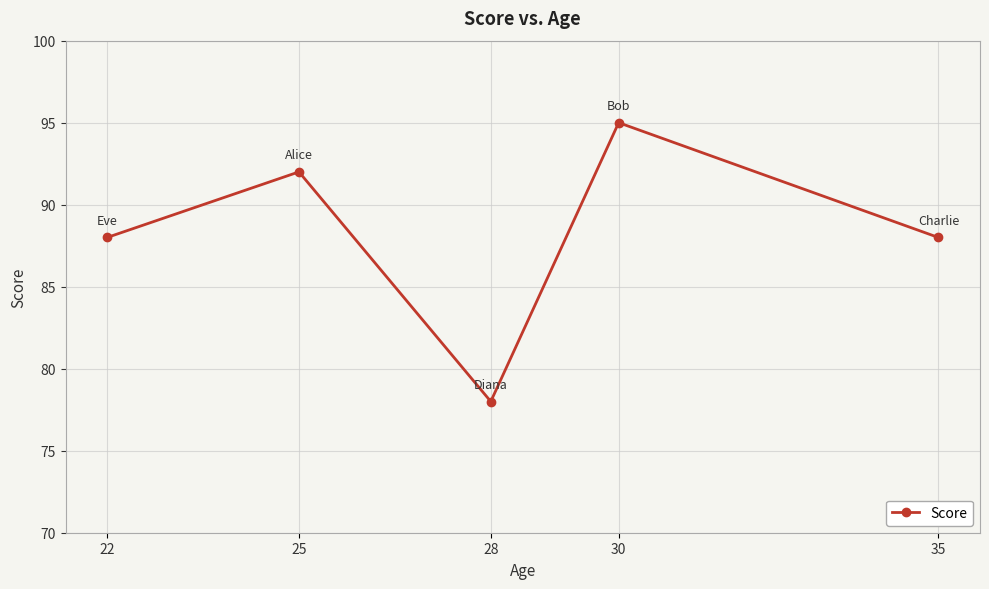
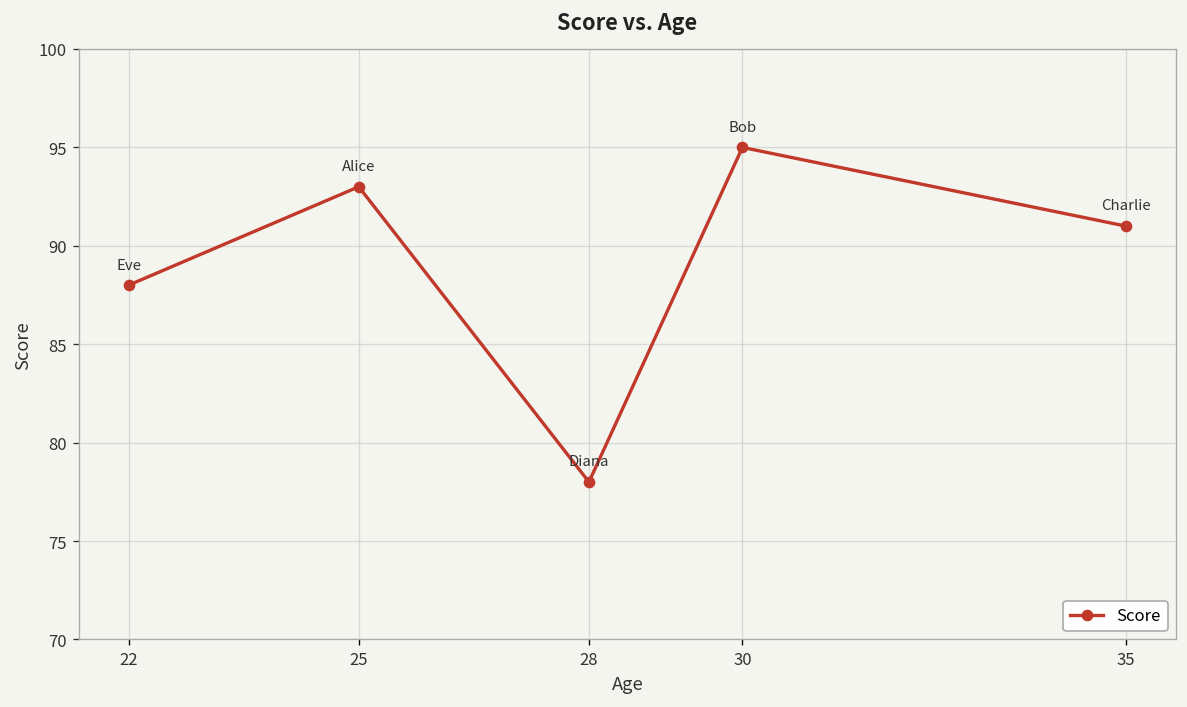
  {
    "22": 88,
-   "25": 92,
+   "25": 93,
    "28": 78,
    "30": 95,
-   "35": 88
+   "35": 91
  }
